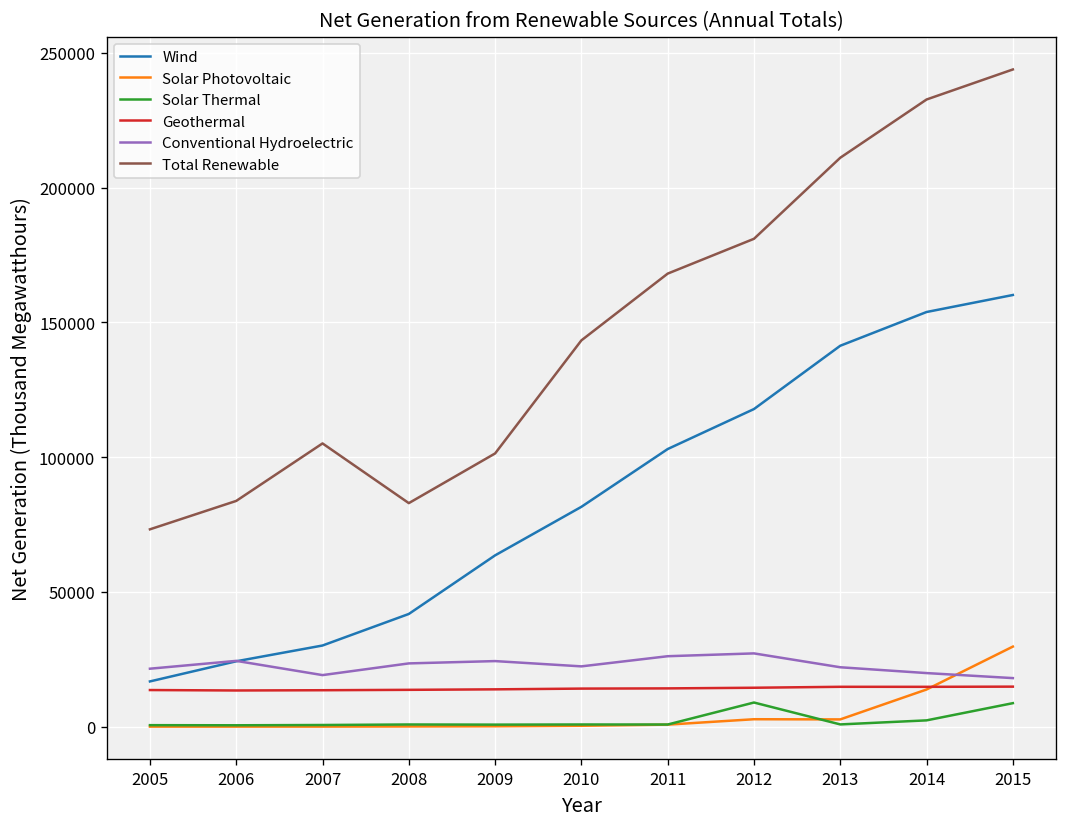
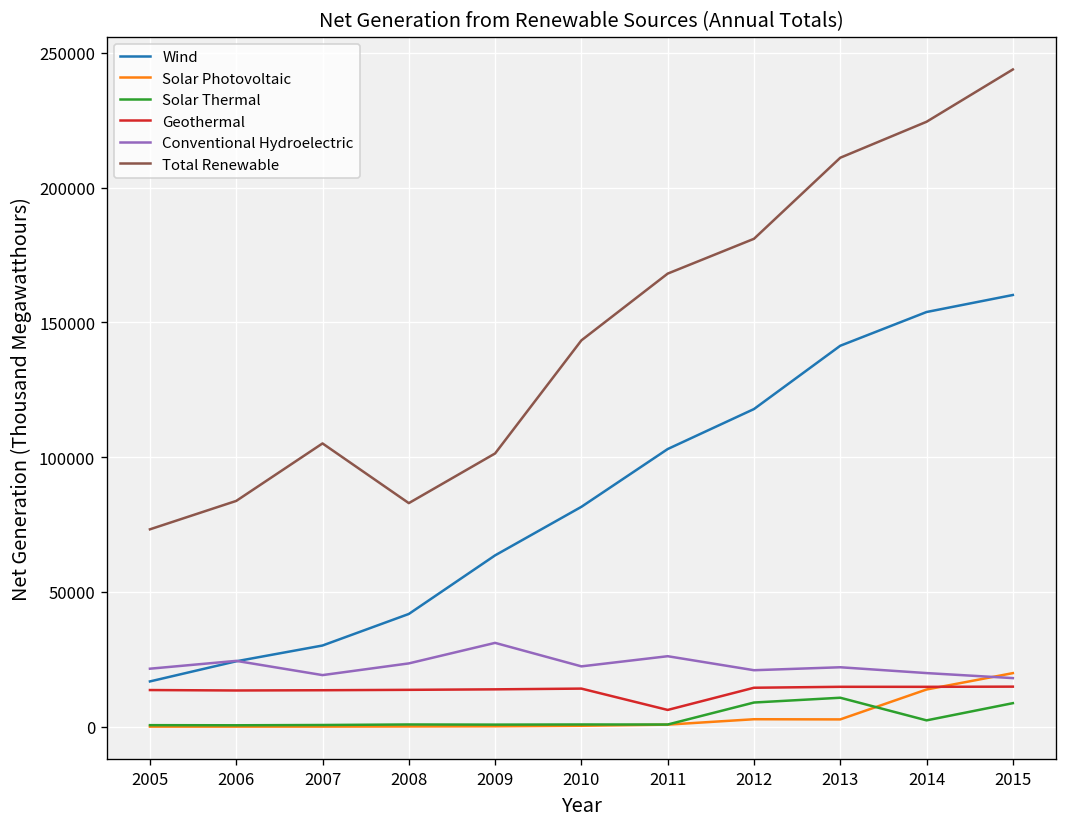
  {
    "Wind": {
      "2005": 17000,
      "2007": 30000,
      "2008": 42000,
      "2009": 64000,
      "2010": 82000,
      "2011": 103000,
      "2012": 118000,
      "2013": 141000,
      "2014": 154000,
      "2015": 160000
    },
    "Solar Photovoltaic": {
      "2012": 3000,
      "2013": 3000,
-     "2015": 30000
+     "2015": 20000
    },
    "Solar Thermal": {
      "2012": 9000,
-     "2013": 1000,
+     "2013": 11000,
      "2014": 2000,
      "2015": 9000
    },
    "Geothermal": {
      "2005": 14000,
      "2006": 13000,
      "2007": 13000,
      "2008": 14000,
      "2009": 14000,
      "2010": 14000,
-     "2011": 14000,
+     "2011": 6000,
      "2012": 14000,
      "2013": 15000,
      "2015": 15000
    },
    "Conventional Hydroelectric": {
      "2005": 21000,
      "2007": 19000,
      "2008": 23000,
-     "2009": 24000,
+     "2009": 31000,
      "2010": 22000,
      "2011": 26000,
-     "2012": 27000,
+     "2012": 21000,
      "2013": 22000,
      "2014": 20000,
      "2015": 18000
    },
    "Total Renewable": {
      "2005": 73000,
      "2006": 84000,
      "2007": 105000,
      "2008": 83000,
      "2009": 101000,
      "2010": 143000,
      "2011": 168000,
      "2012": 181000,
      "2013": 211000,
-     "2014": 233000,
+     "2014": 224000,
      "2015": 244000
    }
  }
